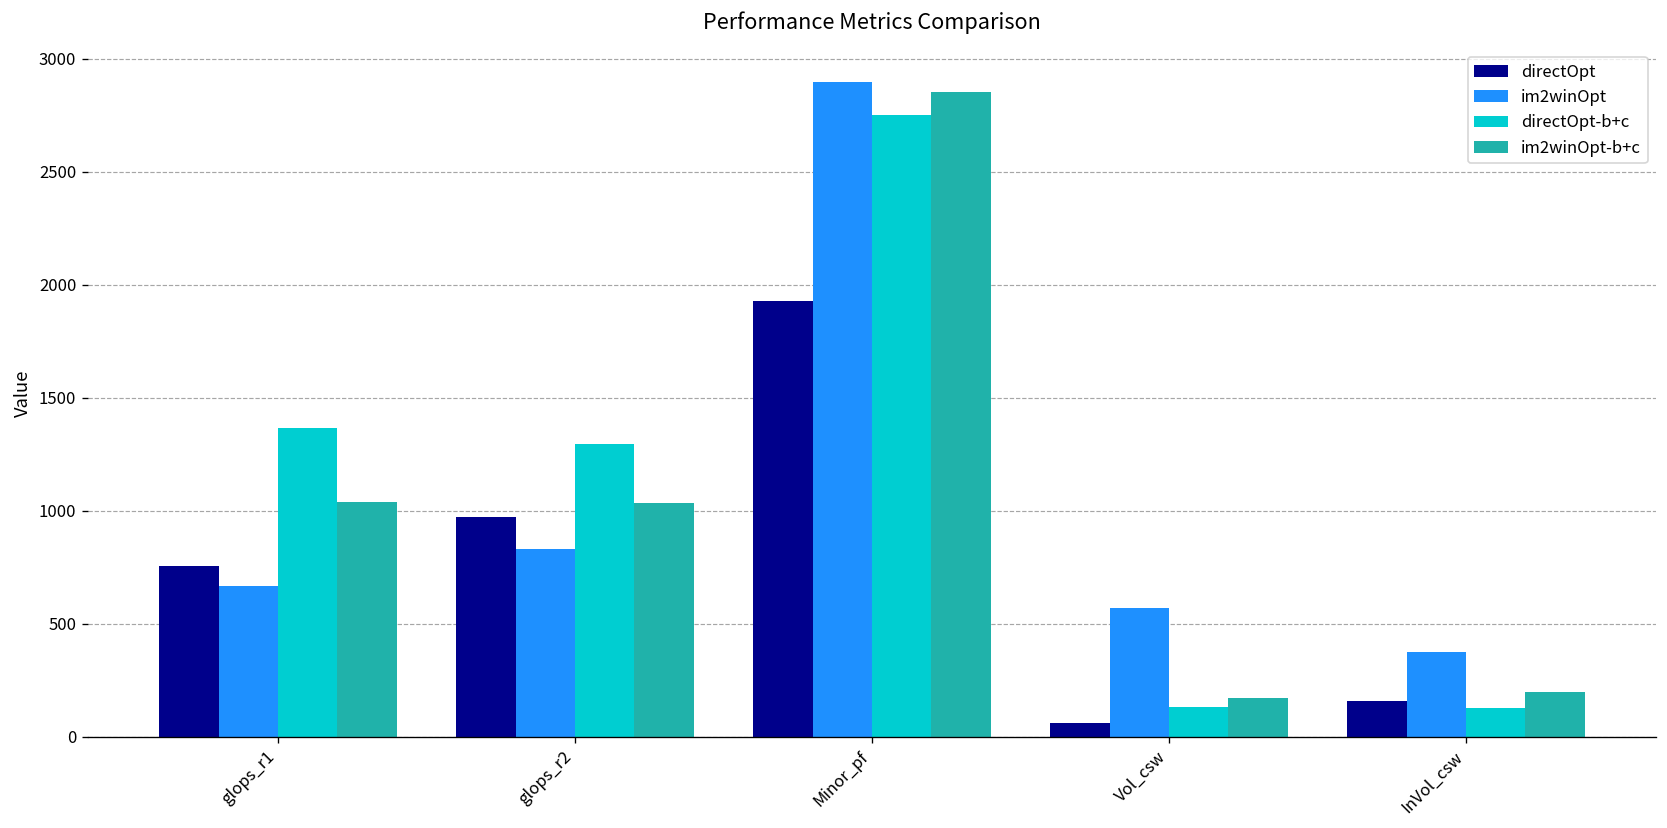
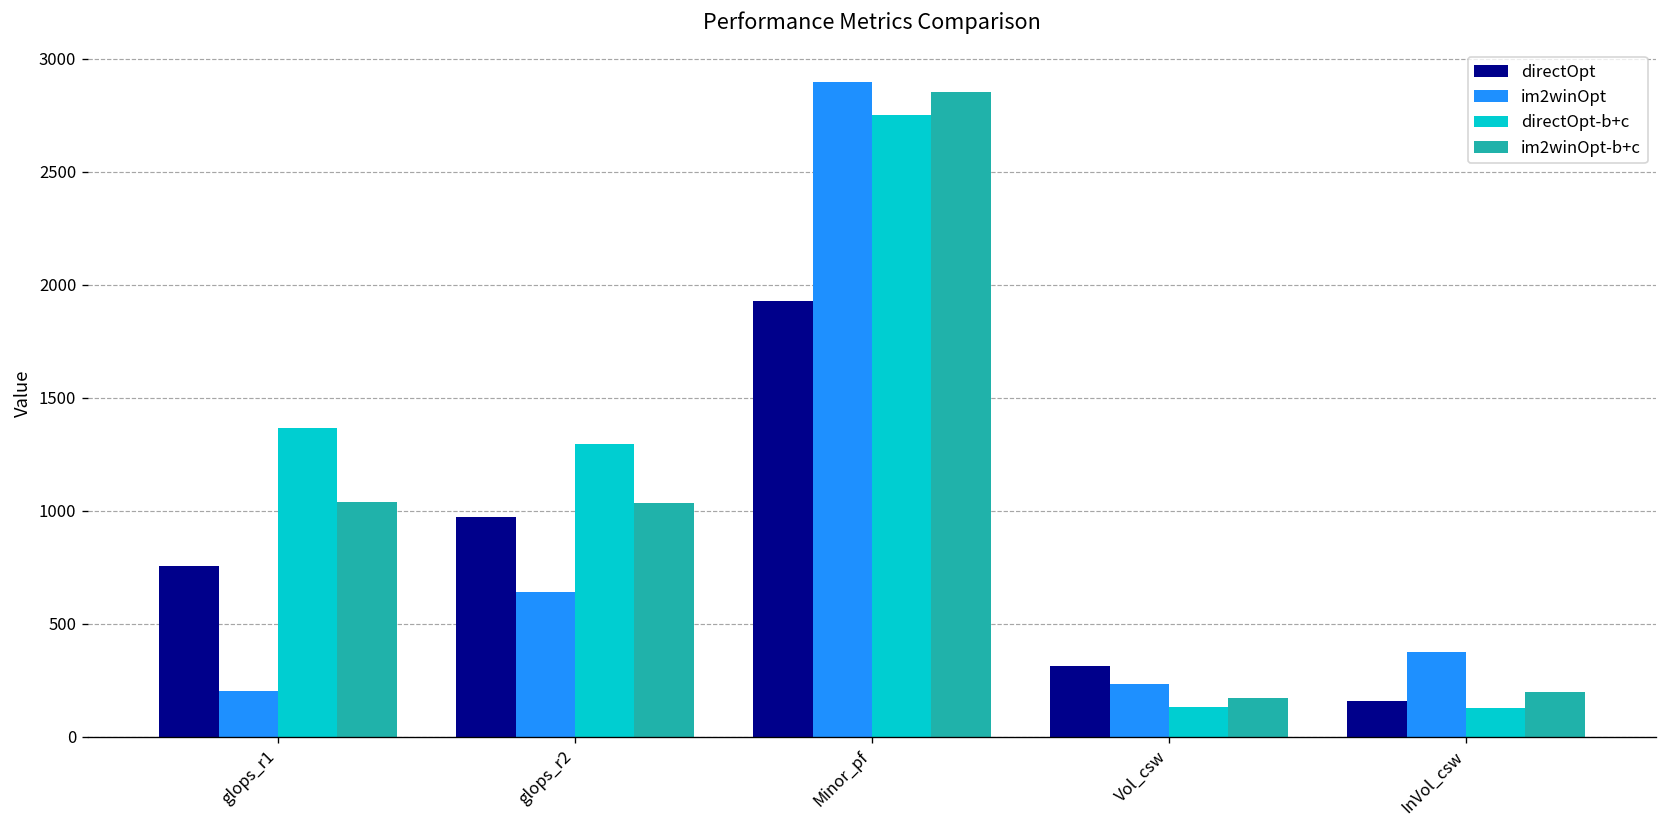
  {
    "directOpt": {
      "glops_r1": 760,
      "glops_r2": 970,
      "Minor_pf": 1930,
-     "Vol_csw": 60,
+     "Vol_csw": 310,
      "InVol_csw": 160
    },
    "im2winOpt": {
-     "glops_r1": 670,
-     "glops_r2": 830,
+     "glops_r1": 200,
+     "glops_r2": 640,
      "Minor_pf": 2900,
-     "Vol_csw": 570,
+     "Vol_csw": 230,
      "InVol_csw": 380
    }
  }
